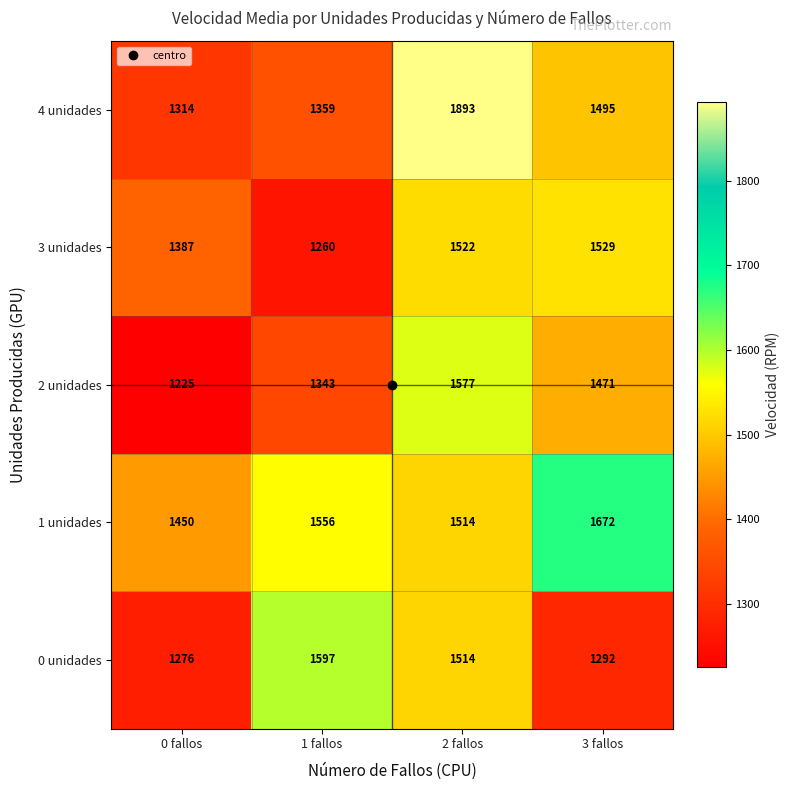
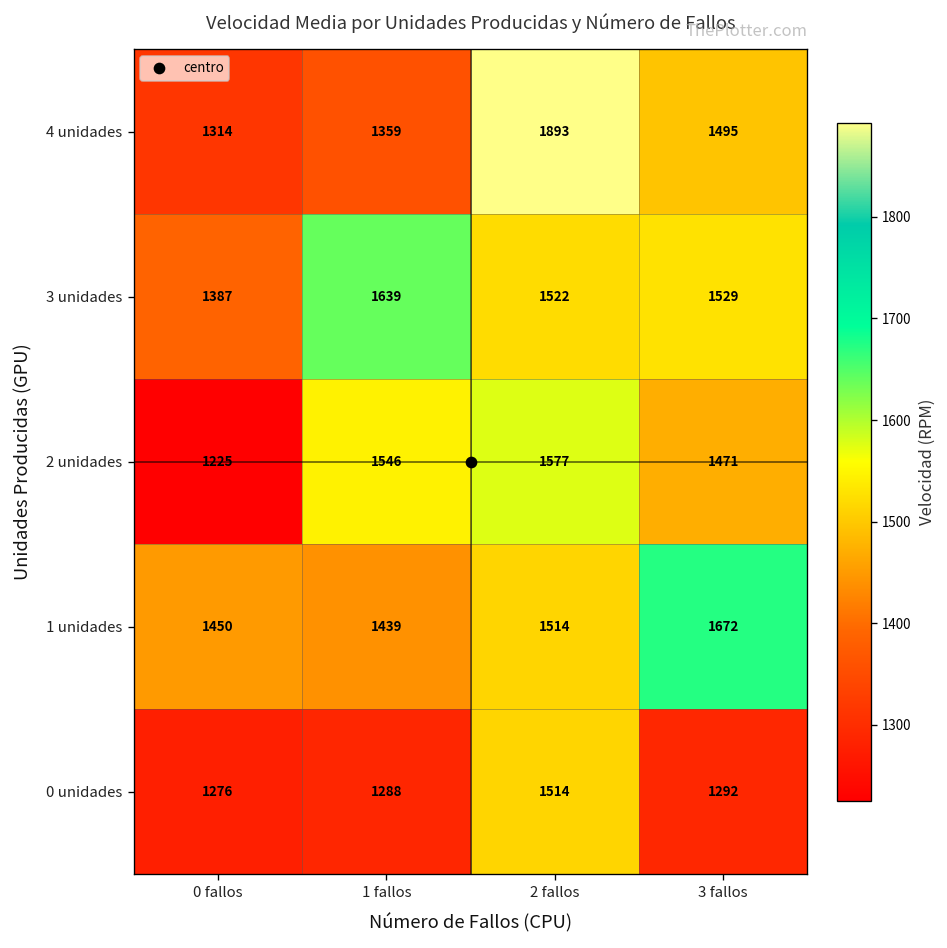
  {
    "4 unidades": {
      "0 fallos": 1314,
      "1 fallos": 1359,
      "2 fallos": 1893,
      "3 fallos": 1495
    },
    "3 unidades": {
      "0 fallos": 1387,
-     "1 fallos": 1260,
+     "1 fallos": 1639,
      "2 fallos": 1522,
      "3 fallos": 1529
    },
    "2 unidades": {
      "0 fallos": 1225,
-     "1 fallos": 1343,
+     "1 fallos": 1546,
      "2 fallos": 1577,
      "3 fallos": 1471
    },
    "1 unidades": {
      "0 fallos": 1450,
-     "1 fallos": 1556,
+     "1 fallos": 1439,
      "2 fallos": 1514,
      "3 fallos": 1672
    },
    "0 unidades": {
      "0 fallos": 1276,
-     "1 fallos": 1597,
+     "1 fallos": 1288,
      "2 fallos": 1514,
      "3 fallos": 1292
    }
  }
